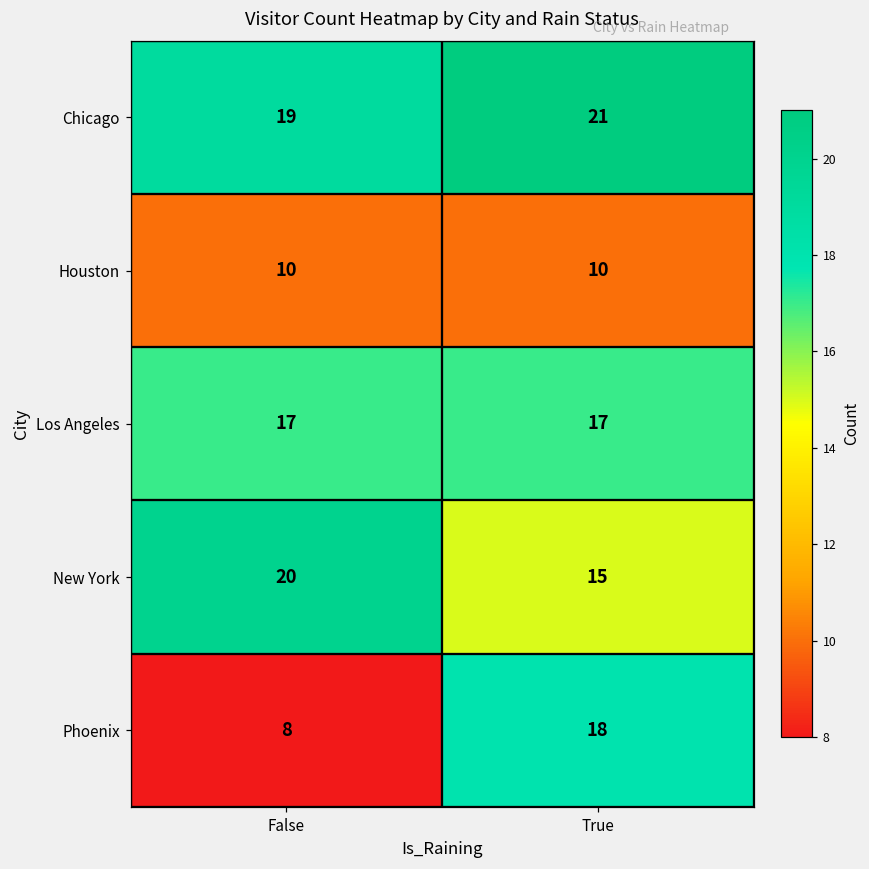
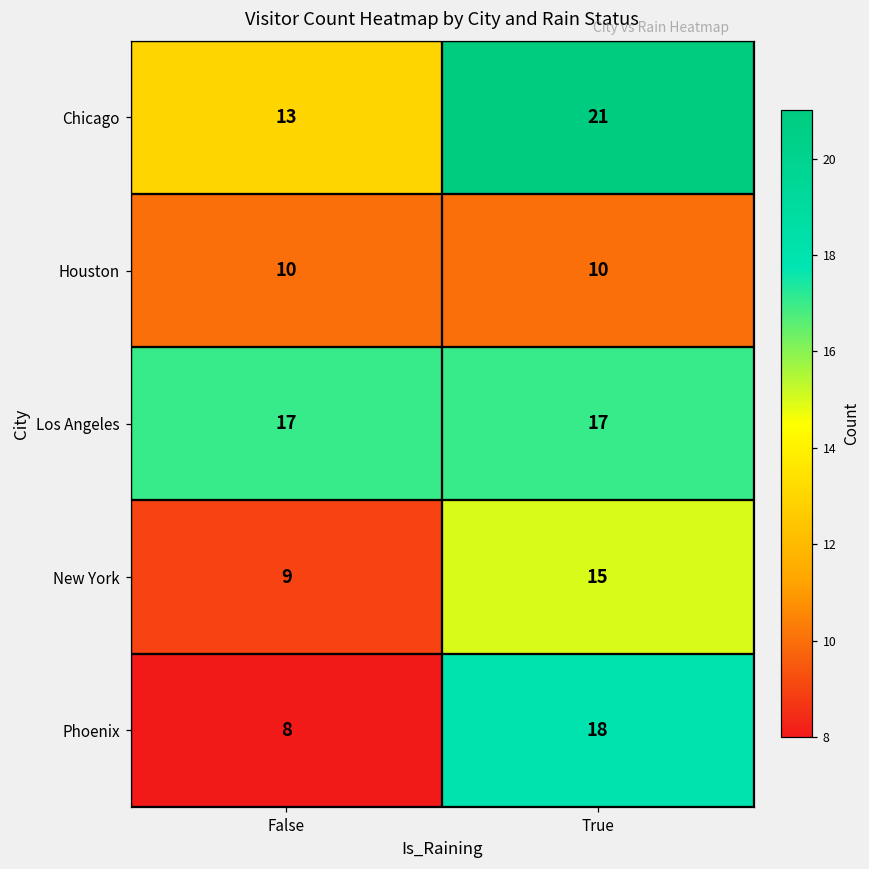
  {
    "Chicago": {
-     "False": 19,
+     "False": 13,
      "True": 21
    },
    "Houston": {
      "False": 10,
      "True": 10
    },
    "Los Angeles": {
      "False": 17,
      "True": 17
    },
    "New York": {
-     "False": 20,
+     "False": 9,
      "True": 15
    },
    "Phoenix": {
      "False": 8,
      "True": 18
    }
  }
